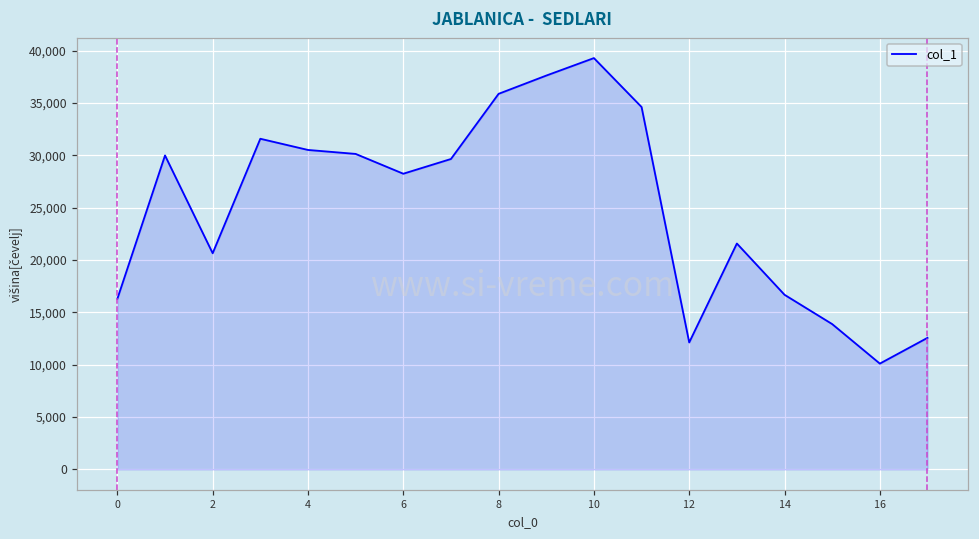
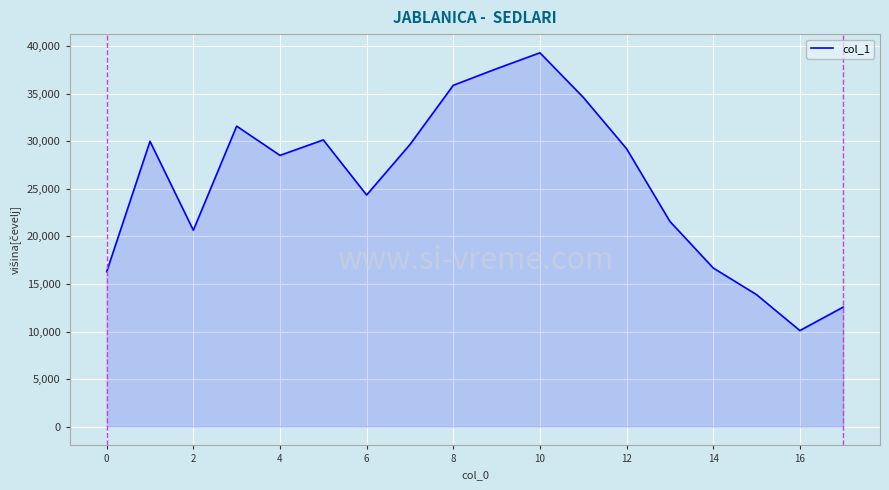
  {
    "0": "16,000",
    "2": "21,000",
-   "4": "31,000",
-   "6": "28,000",
+   "4": "29,000",
+   "6": "24,000",
    "8": "36,000",
    "10": "39,000",
-   "12": "12,000",
+   "12": "29,000",
    "14": "17,000",
    "16": "10,000"
  }
